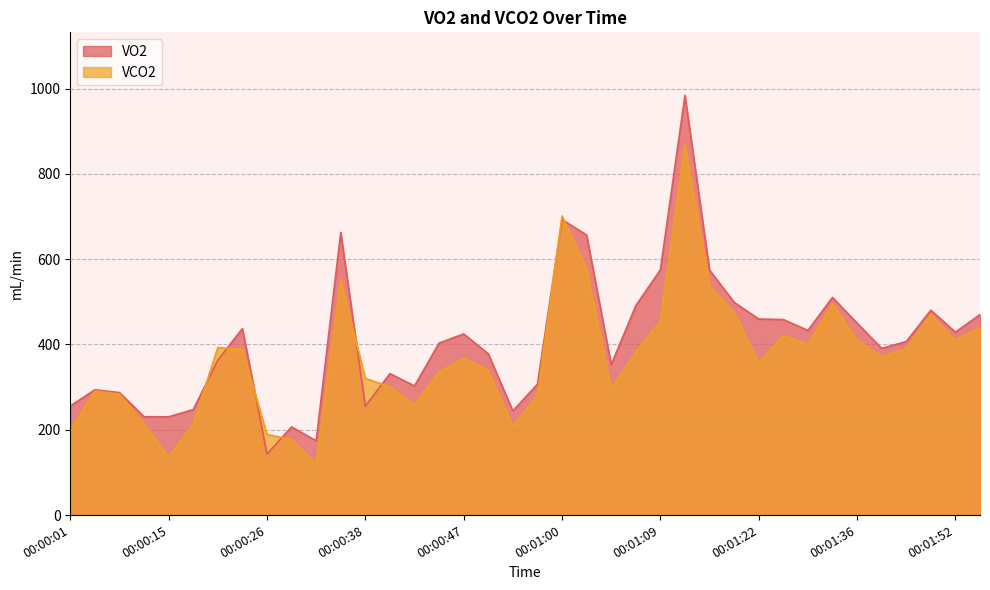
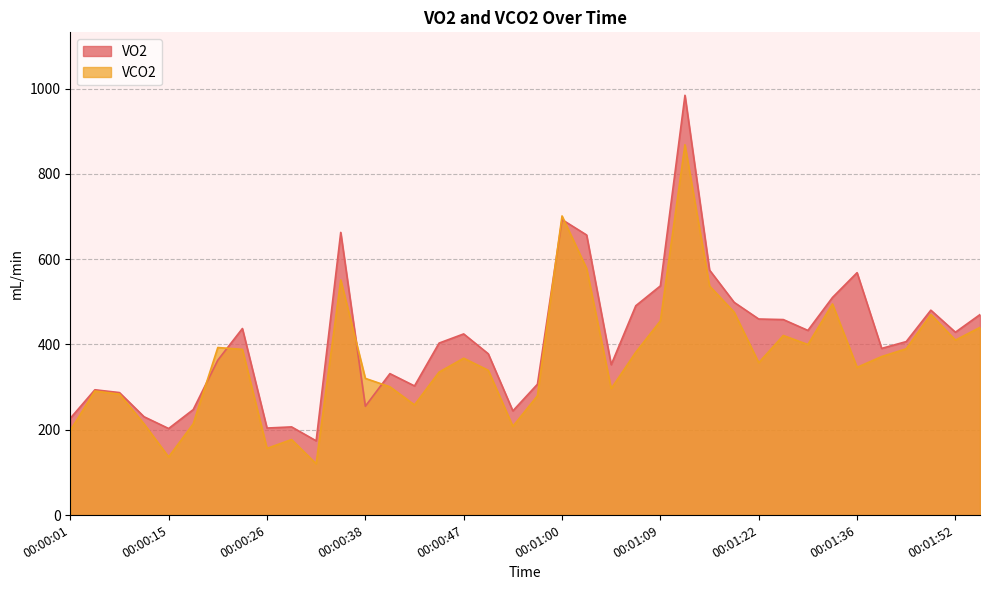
  {
    "VO2": {
-     "00:00:01": 260,
-     "00:00:15": 230,
-     "00:00:26": 140,
+     "00:00:01": 230,
+     "00:00:15": 200,
+     "00:00:26": 200,
      "00:00:38": 260,
      "00:00:47": 420,
      "00:01:00": 690,
-     "00:01:09": 570,
+     "00:01:09": 540,
      "00:01:22": 460,
-     "00:01:36": 450,
+     "00:01:36": 570,
      "00:01:52": 430
    },
    "VCO2": {
      "00:00:01": 200,
      "00:00:15": 140,
-     "00:00:26": 190,
+     "00:00:26": 160,
      "00:00:38": 320,
      "00:00:47": 370,
      "00:01:00": 700,
      "00:01:09": 460,
      "00:01:22": 360,
-     "00:01:36": 410,
+     "00:01:36": 350,
      "00:01:52": 410
    }
  }
